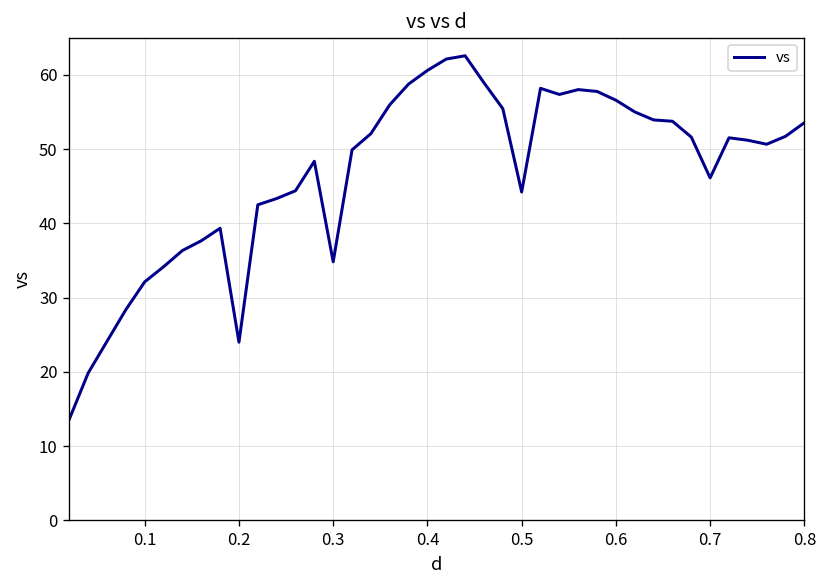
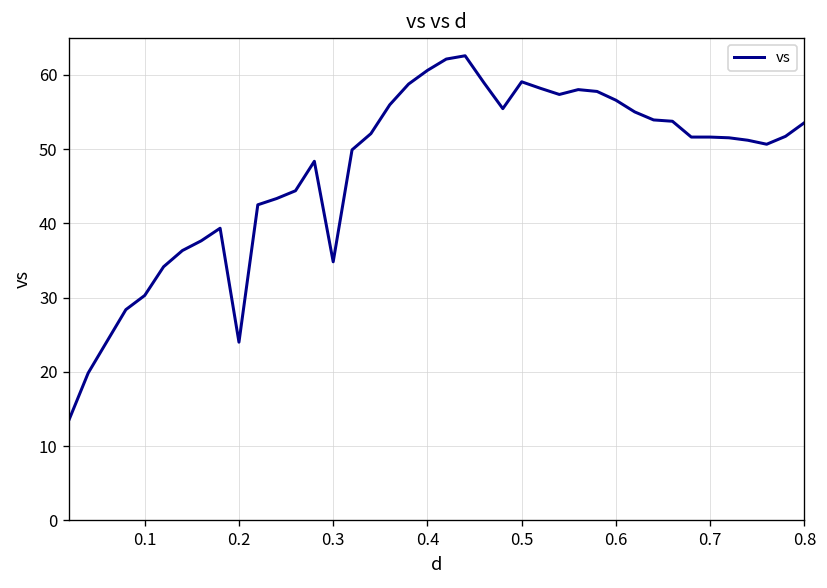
  {
-   "0.1": 32,
+   "0.1": 30,
    "0.2": 24,
    "0.3": 35,
    "0.4": 61,
-   "0.5": 44,
+   "0.5": 59,
    "0.6": 57,
-   "0.7": 46,
+   "0.7": 52,
    "0.8": 54
  }
